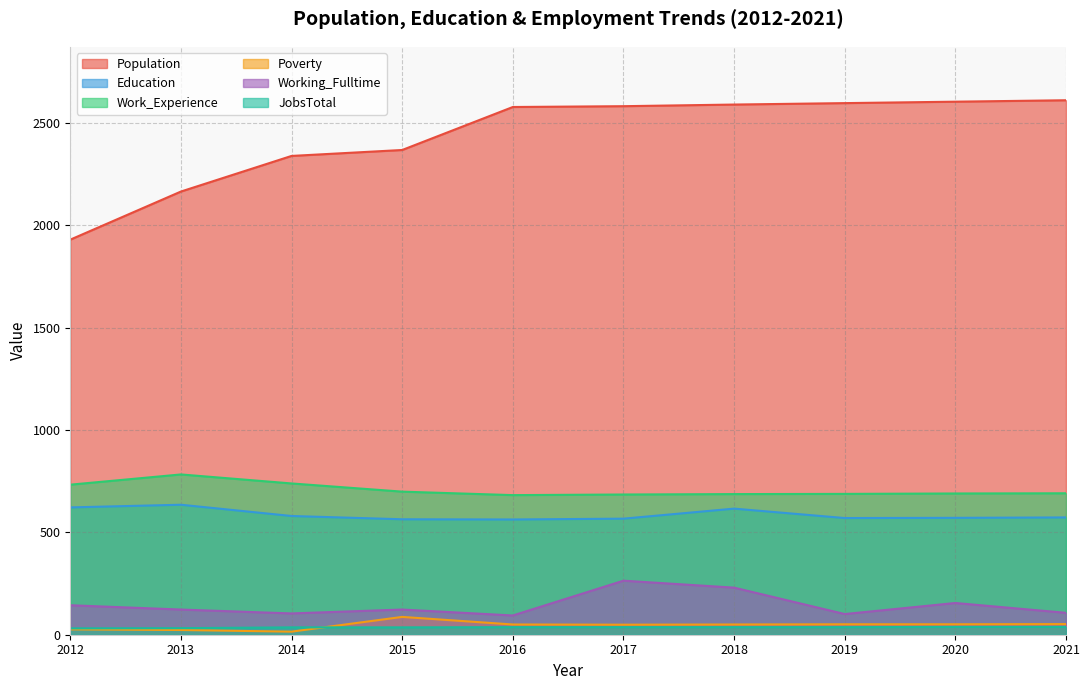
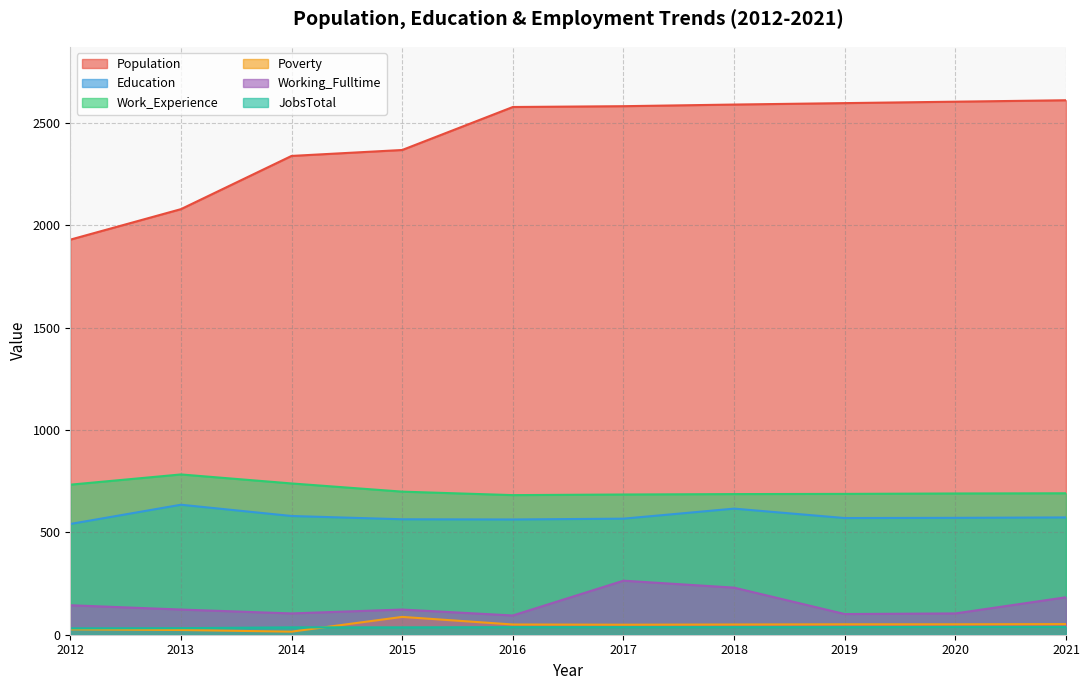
  {
    "Population": {
      "2012": 1930,
-     "2013": 2170,
+     "2013": 2080,
      "2014": 2340,
      "2015": 2370,
      "2016": 2580,
      "2017": 2580,
      "2018": 2590,
      "2019": 2600,
      "2020": 2600,
      "2021": 2610
    },
    "Education": {
-     "2012": 620,
+     "2012": 540,
      "2013": 640,
      "2014": 580,
      "2015": 560,
      "2016": 560,
      "2017": 570,
      "2018": 620,
      "2019": 570,
      "2020": 570,
      "2021": 570
    },
    "Poverty": {
      "2014": 20,
      "2015": 90,
      "2016": 50,
      "2018": 50,
      "2019": 50,
      "2020": 50,
      "2021": 50
    },
    "Working_Fulltime": {
      "2012": 140,
      "2013": 120,
      "2014": 100,
      "2015": 120,
      "2016": 90,
      "2017": 260,
      "2018": 230,
      "2019": 100,
-     "2020": 160,
-     "2021": 110
+     "2020": 100,
+     "2021": 180
    }
  }
